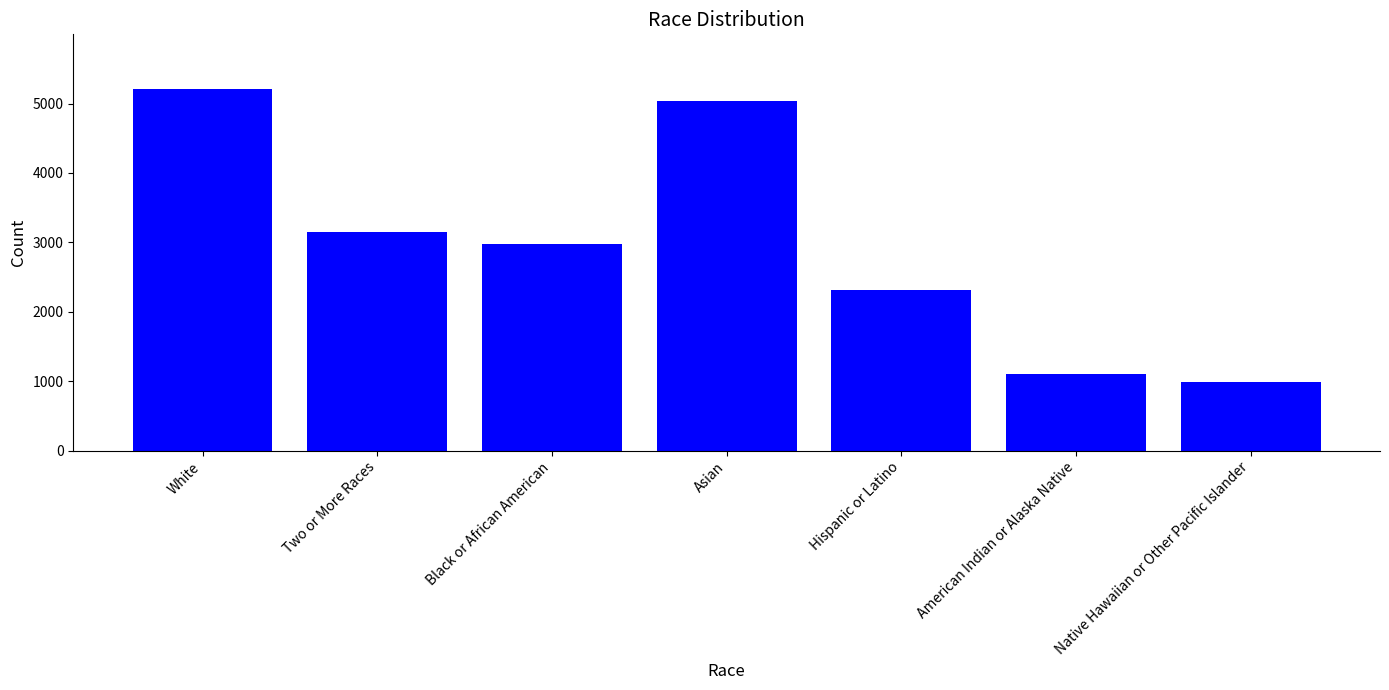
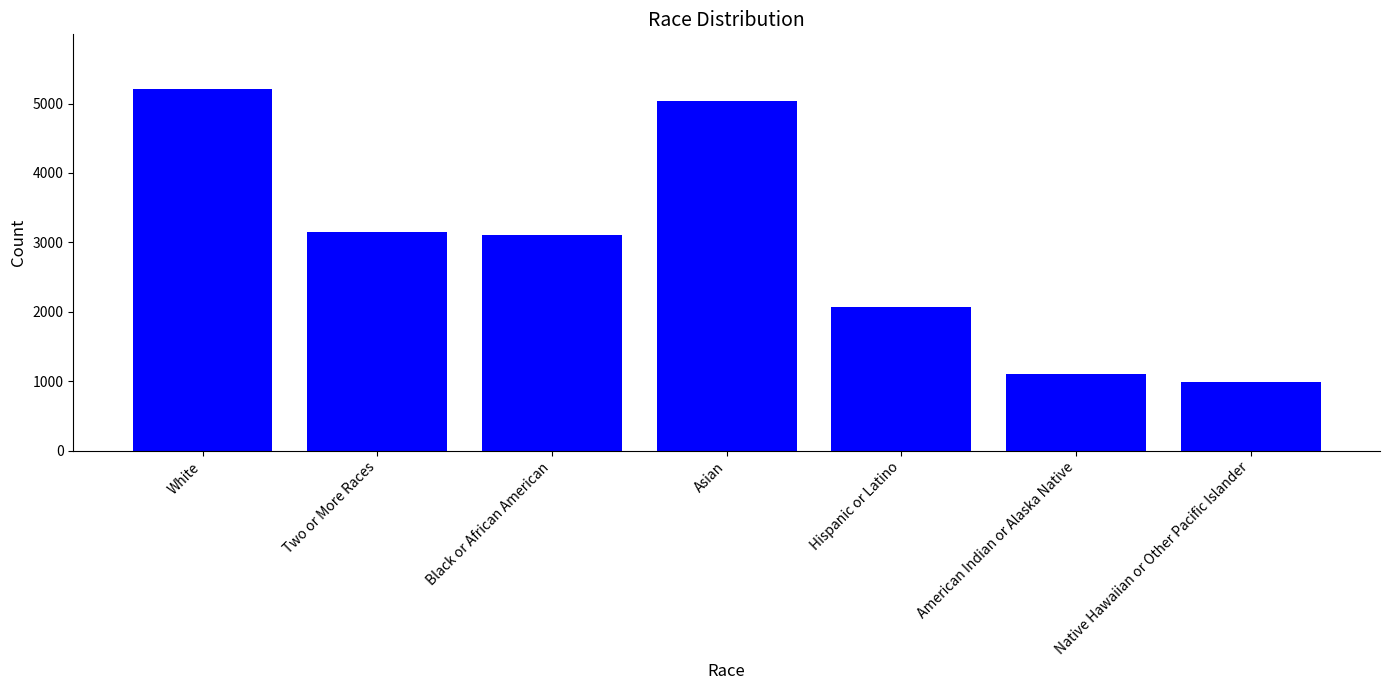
  {
    "White": 5200,
    "Two or More Races": 3100,
-   "Black or African American": 3000,
+   "Black or African American": 3100,
    "Asian": 5000,
-   "Hispanic or Latino": 2300,
+   "Hispanic or Latino": 2100,
    "American Indian or Alaska Native": 1100,
    "Native Hawaiian or Other Pacific Islander": 1000
  }
